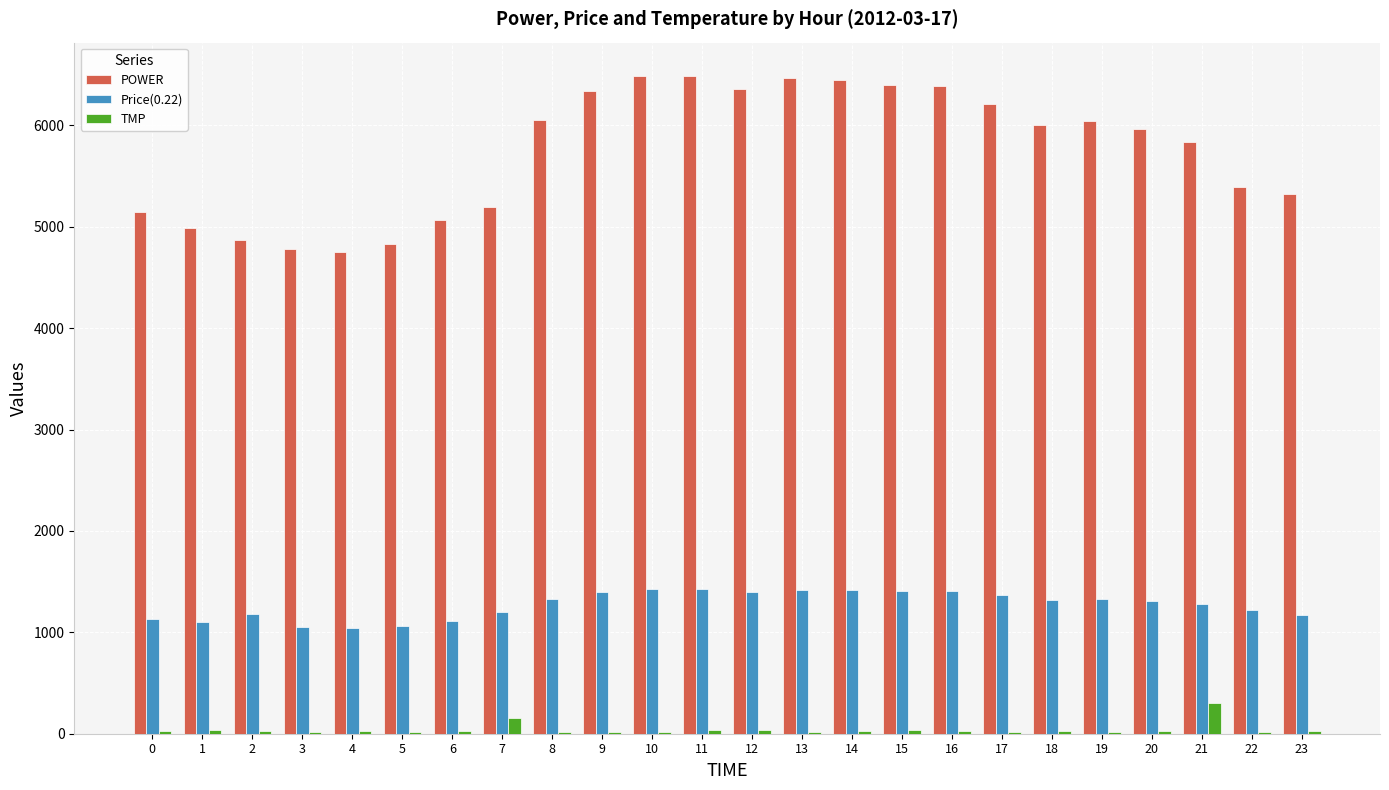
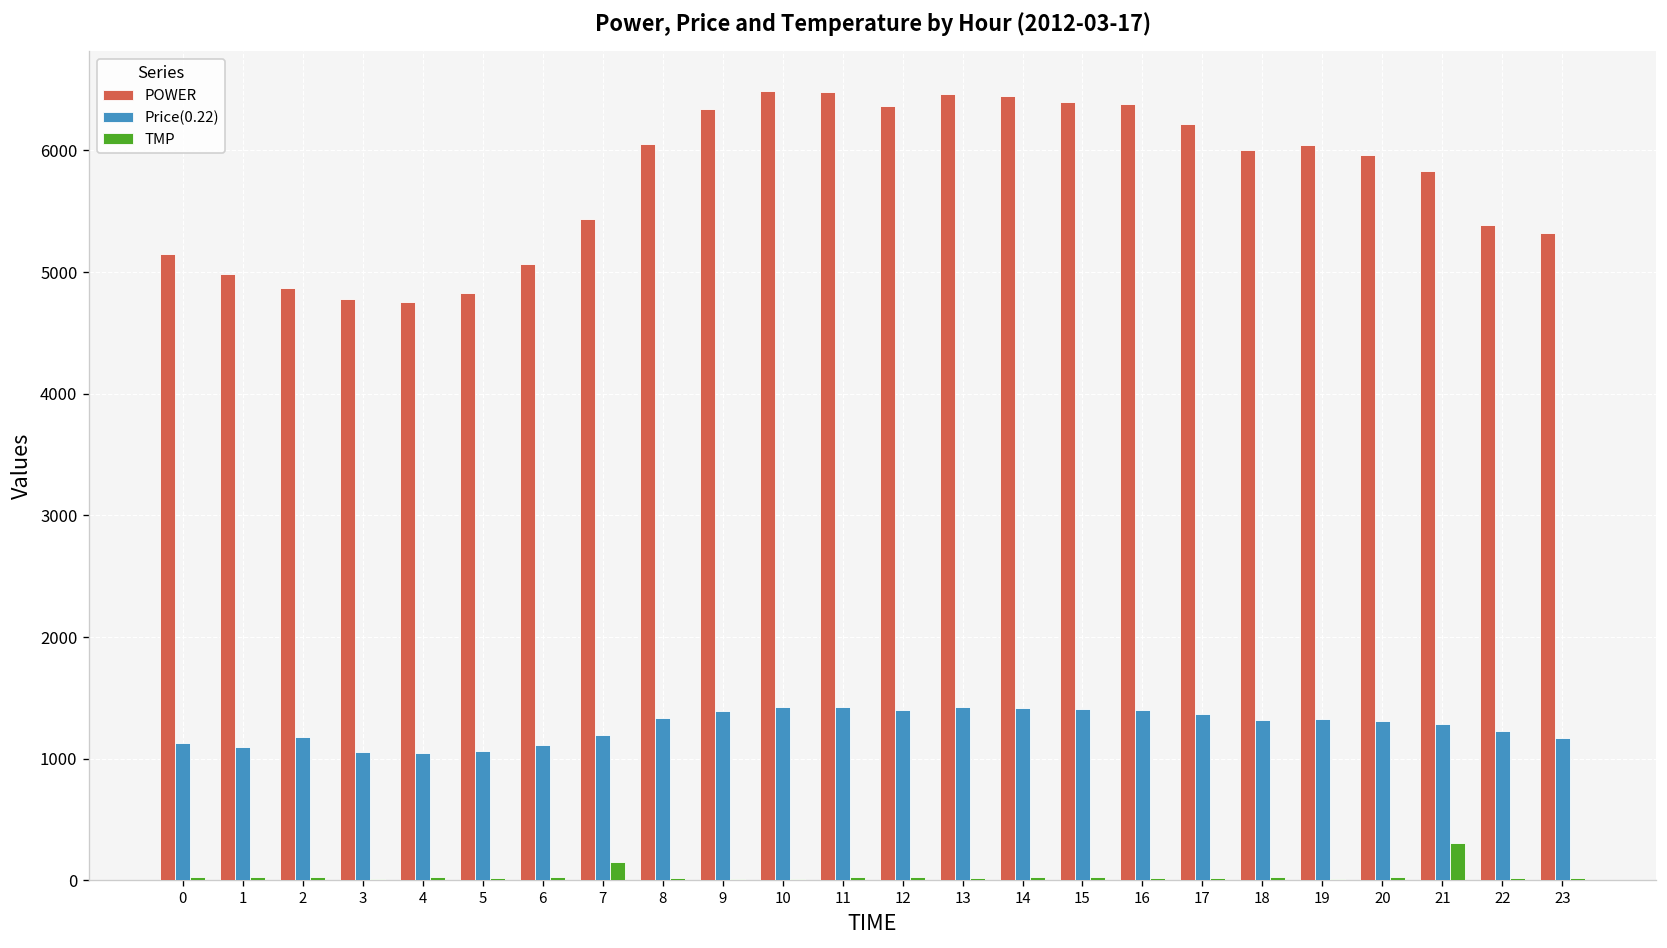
  {
    "POWER": {
      "0": 5150,
      "1": 4990,
      "2": 4870,
      "3": 4780,
      "4": 4750,
      "5": 4830,
      "6": 5070,
-     "7": 5190,
+     "7": 5430,
      "8": 6050,
      "9": 6340,
      "10": 6490,
      "11": 6480,
      "12": 6360,
      "13": 6460,
      "14": 6450,
      "15": 6400,
      "16": 6380,
      "17": 6210,
      "18": 6000,
      "19": 6050,
      "20": 5960,
      "21": 5830,
      "22": 5390,
      "23": 5320
    },
    "Price(0.22)": {
      "0": 1130,
      "1": 1100,
      "2": 1180,
      "3": 1050,
      "4": 1050,
      "5": 1060,
      "6": 1110,
      "7": 1200,
      "8": 1330,
      "9": 1390,
      "10": 1430,
      "11": 1430,
      "12": 1400,
      "13": 1420,
      "14": 1420,
      "15": 1410,
      "16": 1400,
      "17": 1370,
      "18": 1320,
      "19": 1330,
      "20": 1310,
      "21": 1280,
      "22": 1220,
      "23": 1170
    },
    "TMP": {
      "0": 30,
      "1": 30,
      "2": 30,
      "4": 30,
      "6": 30,
      "7": 150,
      "11": 30,
      "12": 30,
      "14": 30,
      "15": 30,
      "18": 30,
      "20": 30,
      "21": 310
    }
  }
